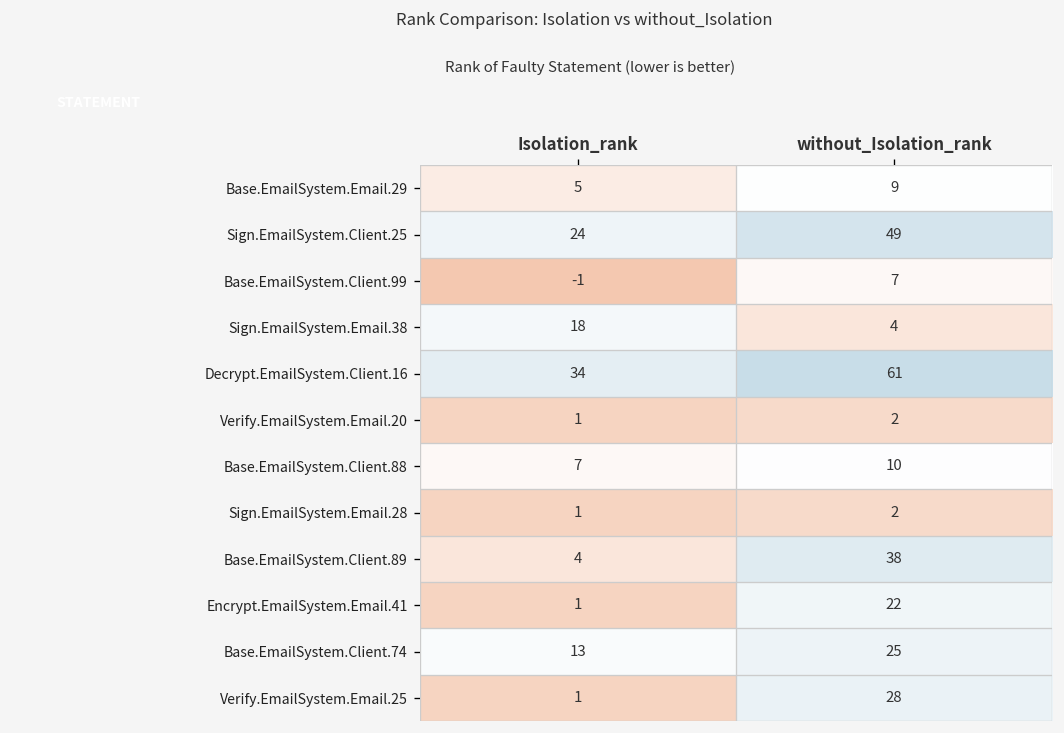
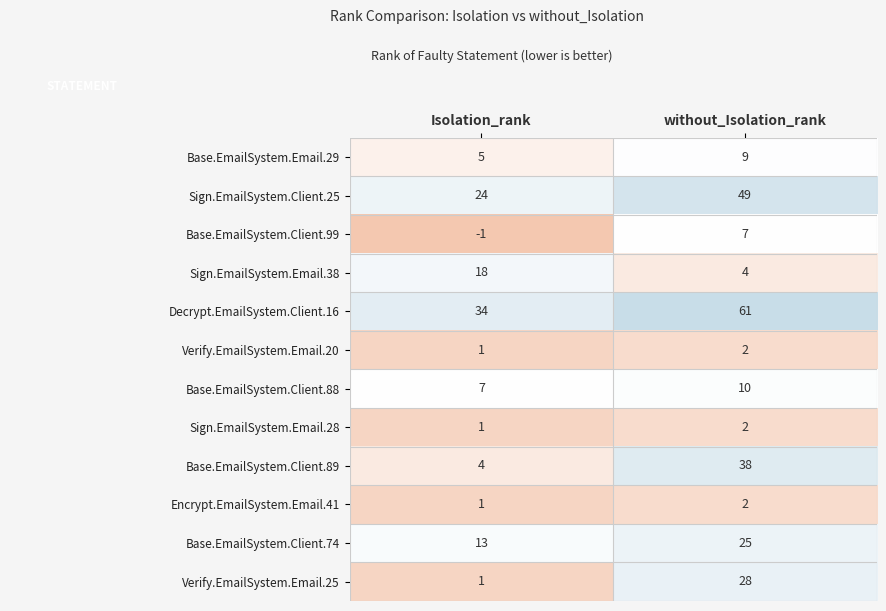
  {
    "Base.EmailSystem.Email.29": {
      "Isolation_rank": 5,
      "without_Isolation_rank": 9
    },
    "Sign.EmailSystem.Client.25": {
      "Isolation_rank": 24,
      "without_Isolation_rank": 49
    },
    "Base.EmailSystem.Client.99": {
      "Isolation_rank": -1,
      "without_Isolation_rank": 7
    },
    "Sign.EmailSystem.Email.38": {
      "Isolation_rank": 18,
      "without_Isolation_rank": 4
    },
    "Decrypt.EmailSystem.Client.16": {
      "Isolation_rank": 34,
      "without_Isolation_rank": 61
    },
    "Verify.EmailSystem.Email.20": {
      "Isolation_rank": 1,
      "without_Isolation_rank": 2
    },
    "Base.EmailSystem.Client.88": {
      "Isolation_rank": 7,
      "without_Isolation_rank": 10
    },
    "Sign.EmailSystem.Email.28": {
      "Isolation_rank": 1,
      "without_Isolation_rank": 2
    },
    "Base.EmailSystem.Client.89": {
      "Isolation_rank": 4,
      "without_Isolation_rank": 38
    },
    "Encrypt.EmailSystem.Email.41": {
      "Isolation_rank": 1,
-     "without_Isolation_rank": 22
+     "without_Isolation_rank": 2
    },
    "Base.EmailSystem.Client.74": {
      "Isolation_rank": 13,
      "without_Isolation_rank": 25
    },
    "Verify.EmailSystem.Email.25": {
      "Isolation_rank": 1,
      "without_Isolation_rank": 28
    }
  }
